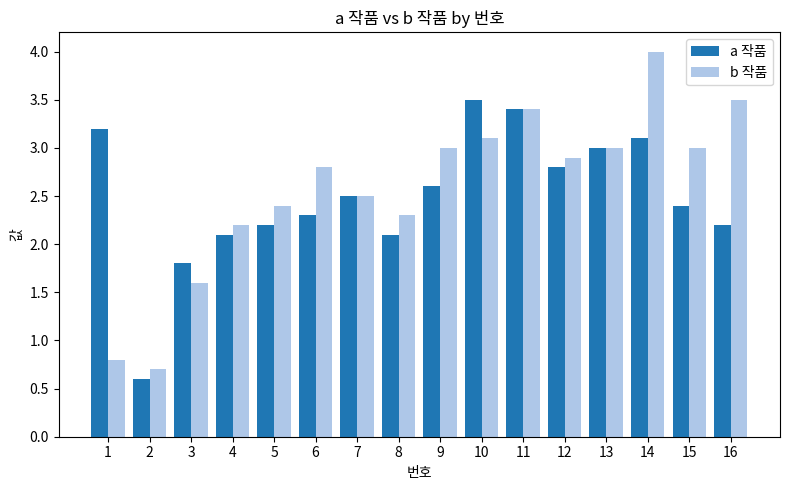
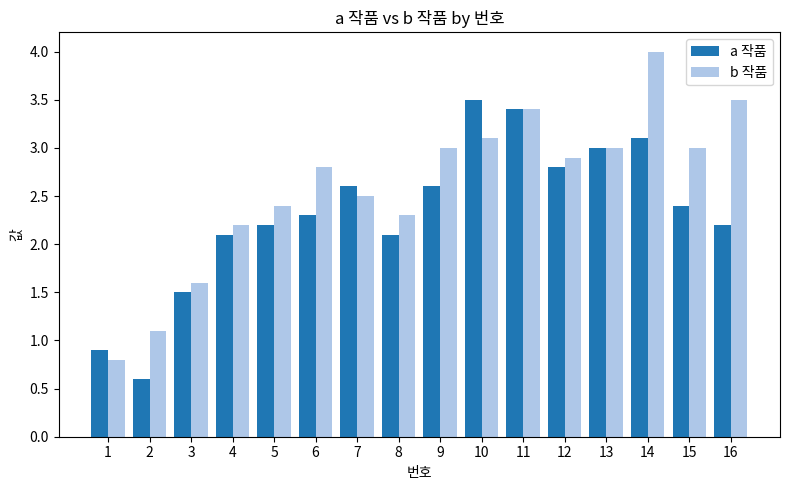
  {
    "a 작품": {
-     "1": 3.2,
+     "1": 0.9,
      "2": 0.6,
-     "3": 1.8,
+     "3": 1.5,
      "4": 2.1,
      "5": 2.2,
      "6": 2.3,
-     "7": 2.5,
+     "7": 2.6,
      "8": 2.1,
      "9": 2.6,
      "10": 3.5,
      "11": 3.4,
      "12": 2.8,
      "13": 3.0,
      "14": 3.1,
      "15": 2.4,
      "16": 2.2
    },
    "b 작품": {
      "1": 0.8,
-     "2": 0.7,
+     "2": 1.1,
      "3": 1.6,
      "4": 2.2,
      "5": 2.4,
      "6": 2.8,
      "7": 2.5,
      "8": 2.3,
      "9": 3.0,
      "10": 3.1,
      "11": 3.4,
      "12": 2.9,
      "13": 3.0,
      "14": 4.0,
      "15": 3.0,
      "16": 3.5
    }
  }
